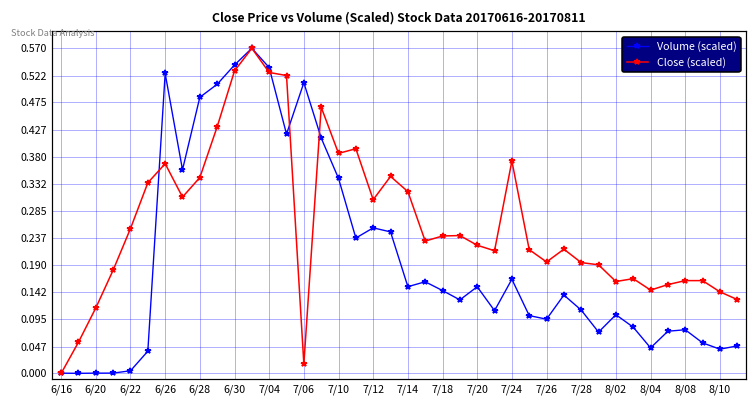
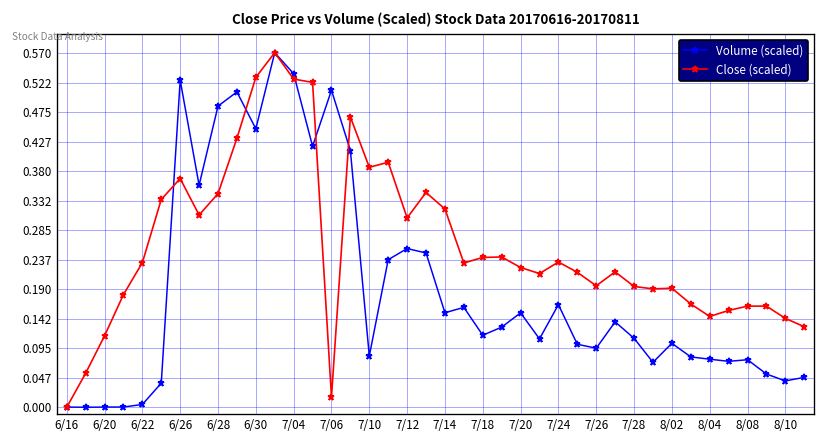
  {
    "Volume (scaled)": {
      "6/20": 0.00,
      "6/22": 0.00,
      "6/26": 0.53,
      "6/28": 0.48,
-     "6/30": 0.54,
+     "6/30": 0.45,
      "7/04": 0.54,
      "7/06": 0.51,
-     "7/10": 0.34,
+     "7/10": 0.08,
      "7/12": 0.26,
      "7/14": 0.15,
-     "7/18": 0.15,
+     "7/18": 0.12,
      "7/20": 0.15,
      "7/24": 0.17,
      "7/26": 0.10,
      "7/28": 0.11,
      "8/02": 0.10,
-     "8/04": 0.04,
+     "8/04": 0.08,
      "8/08": 0.08,
      "8/10": 0.04
    },
    "Close (scaled)": {
      "6/20": 0.11,
-     "6/22": 0.25,
+     "6/22": 0.23,
      "6/26": 0.37,
      "6/28": 0.34,
      "6/30": 0.53,
      "7/04": 0.53,
      "7/06": 0.02,
      "7/10": 0.39,
      "7/12": 0.30,
      "7/14": 0.32,
      "7/18": 0.24,
      "7/20": 0.22,
-     "7/24": 0.37,
+     "7/24": 0.23,
      "7/26": 0.20,
      "7/28": 0.19,
-     "8/02": 0.16,
+     "8/02": 0.19,
      "8/04": 0.15,
      "8/08": 0.16,
      "8/10": 0.14
    }
  }
